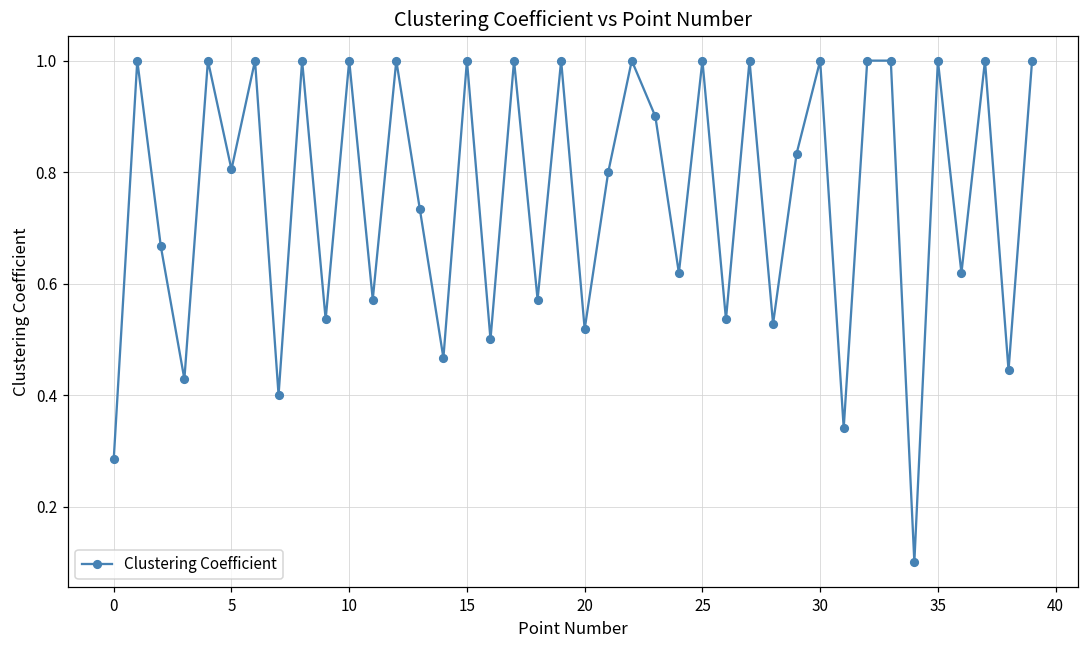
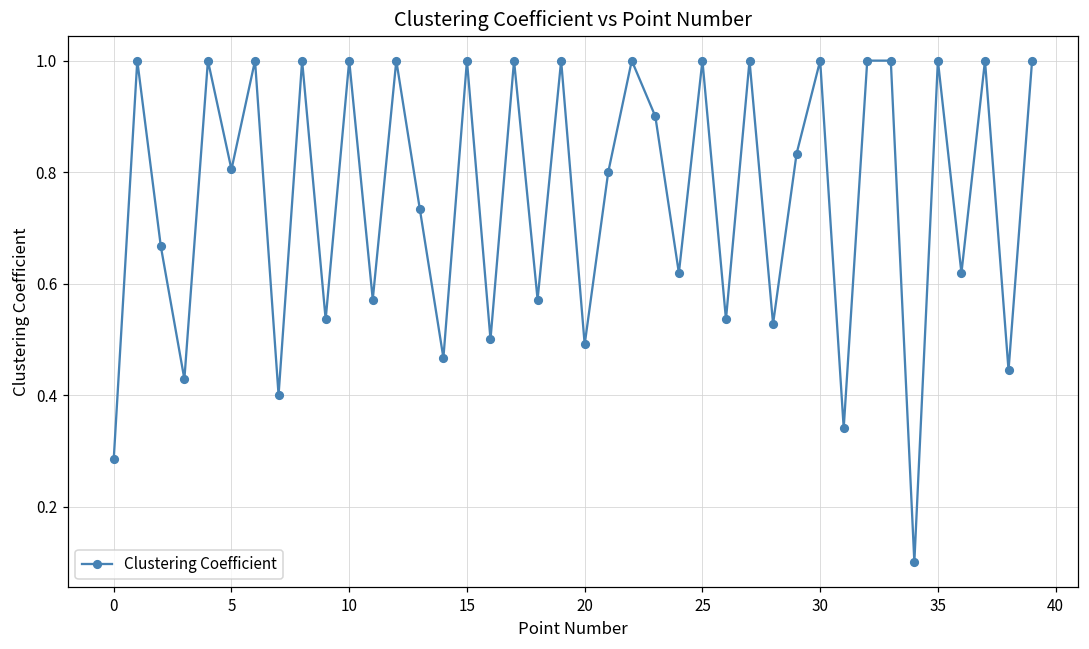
  {
    "0": 0.28,
    "5": 0.80,
    "10": 1.00,
    "15": 1.00,
-   "20": 0.52,
+   "20": 0.49,
    "25": 1.00,
    "30": 1.00,
    "35": 1.00
  }
